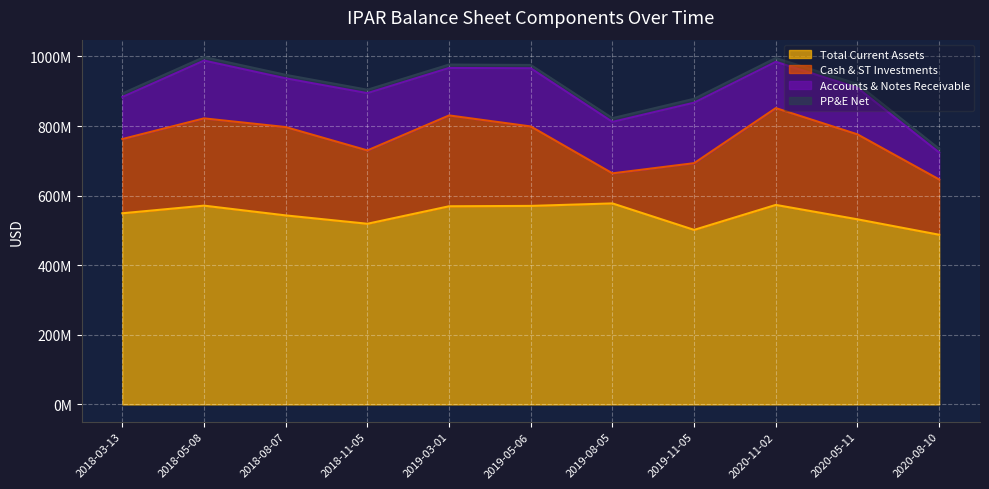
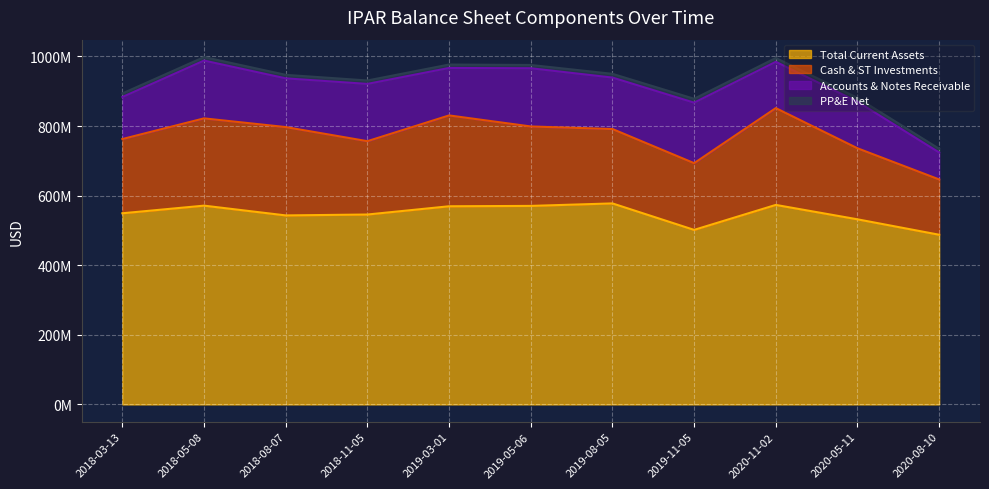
  {
    "Total Current Assets": {
      "2018-03-13": 550000000,
      "2018-05-08": 570000000,
      "2018-08-07": 540000000,
-     "2018-11-05": 520000000,
+     "2018-11-05": 550000000,
      "2019-03-01": 570000000,
      "2019-05-06": 570000000,
      "2019-08-05": 580000000,
      "2019-11-05": 500000000,
      "2020-11-02": 570000000,
      "2020-05-11": 530000000,
      "2020-08-10": 490000000
    },
    "Cash & ST Investments": {
      "2018-03-13": 210000000,
      "2018-05-08": 250000000,
      "2018-08-07": 250000000,
      "2018-11-05": 210000000,
      "2019-03-01": 260000000,
      "2019-05-06": 230000000,
-     "2019-08-05": 90000000,
+     "2019-08-05": 210000000,
      "2019-11-05": 190000000,
      "2020-11-02": 280000000,
-     "2020-05-11": 240000000,
+     "2020-05-11": 200000000,
      "2020-08-10": 160000000
    },
    "Accounts & Notes Receivable": {
      "2018-03-13": 120000000,
      "2018-05-08": 170000000,
      "2018-08-07": 140000000,
      "2018-11-05": 160000000,
      "2019-03-01": 140000000,
      "2019-05-06": 170000000,
      "2019-08-05": 150000000,
      "2019-11-05": 170000000,
      "2020-11-02": 130000000,
      "2020-08-10": 80000000
    },
    "PP&E Net": {
      "2018-03-13": 10000000,
      "2018-05-08": 10000000,
      "2018-08-07": 10000000,
      "2018-11-05": 10000000,
      "2019-03-01": 10000000,
      "2019-05-06": 10000000,
      "2019-08-05": 10000000,
      "2019-11-05": 10000000,
      "2020-11-02": 10000000,
      "2020-08-10": 10000000
    }
  }
